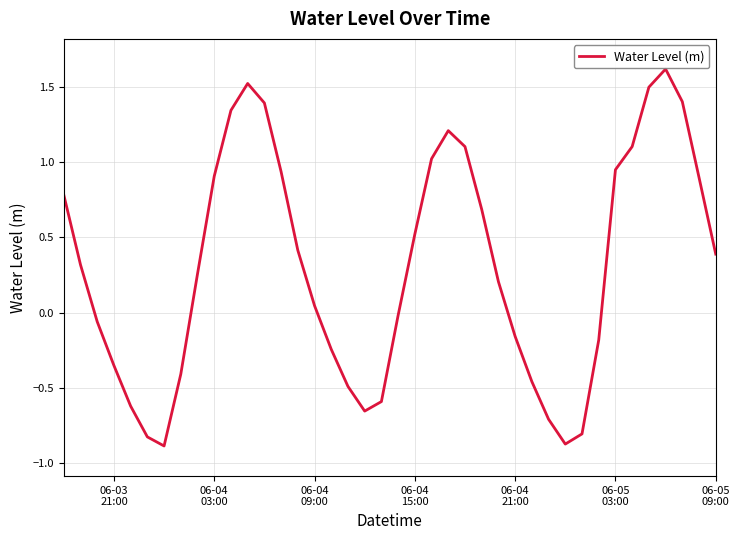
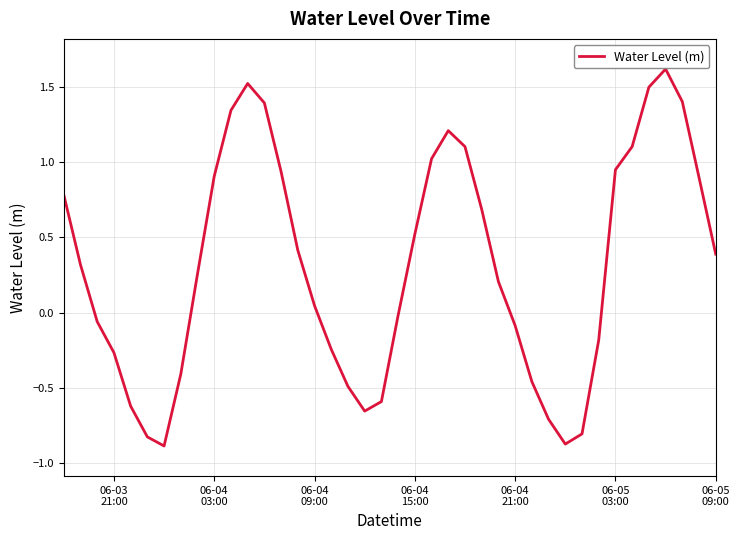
  {
-   "06-03 21:00": -0.35,
+   "06-03 21:00": -0.27,
    "06-04 03:00": 0.91,
    "06-04 09:00": 0.05,
    "06-04 15:00": 0.52,
-   "06-04 21:00": -0.16,
+   "06-04 21:00": -0.09,
    "06-05 03:00": 0.95,
    "06-05 09:00": 0.39
  }
